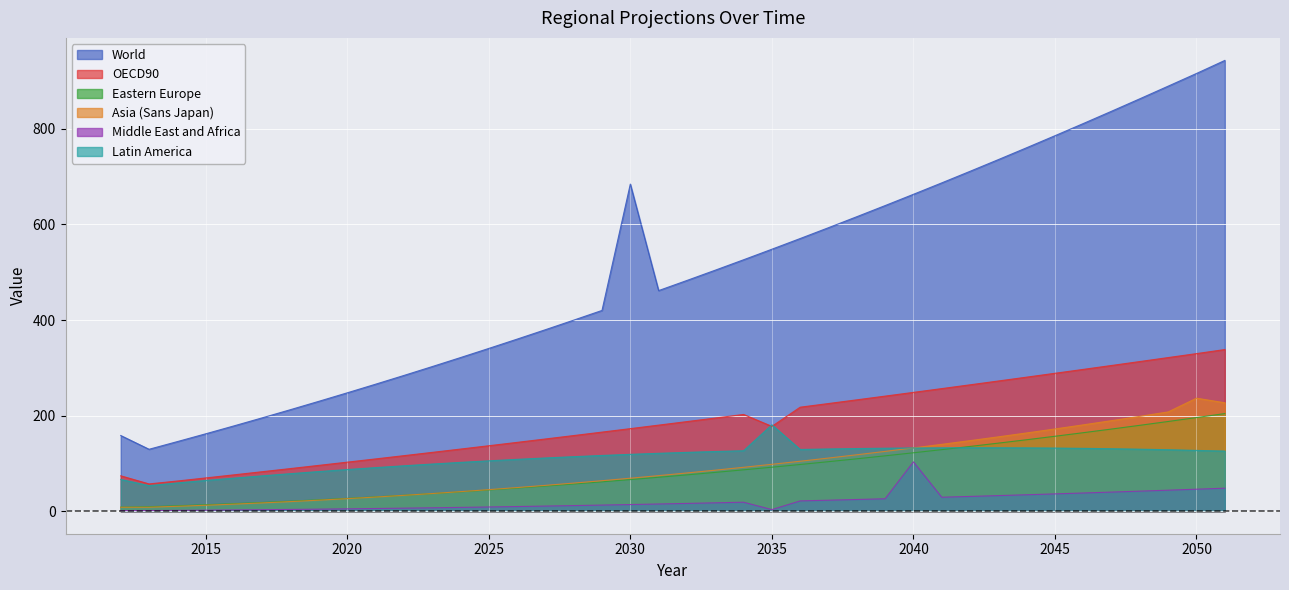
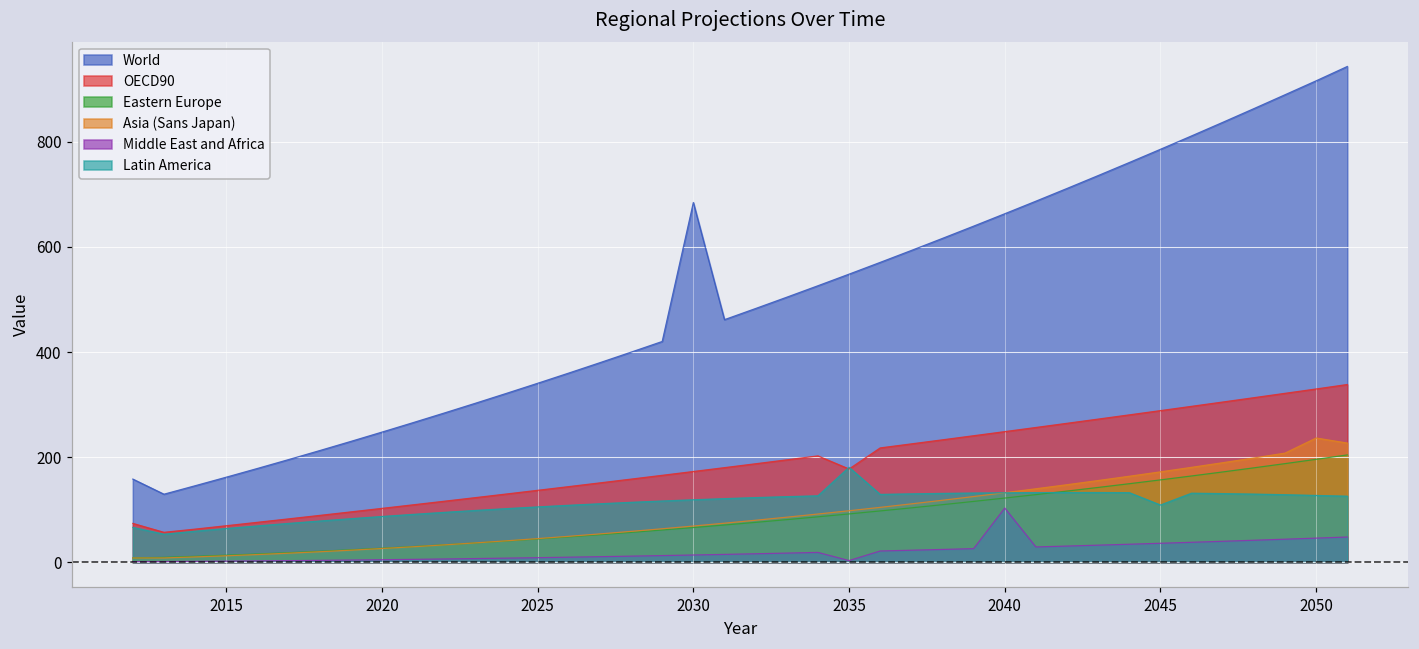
  {
    "World": {
      "2015": 160,
      "2020": 250,
      "2025": 340,
      "2030": 680,
      "2035": 550,
      "2040": 660,
      "2045": 790,
      "2050": 920
    },
    "OECD90": {
      "2015": 70,
      "2020": 100,
      "2025": 140,
      "2030": 170,
      "2040": 250,
      "2045": 290,
      "2050": 330
    },
    "Eastern Europe": {
      "2035": 90,
      "2040": 120,
      "2045": 160,
      "2050": 200
    },
    "Asia (Sans Japan)": {
      "2035": 100,
      "2045": 170,
      "2050": 240
    },
    "Middle East and Africa": {
      "2015": 0,
      "2020": 0,
      "2025": 10,
      "2030": 10,
      "2035": 0,
      "2040": 100,
      "2045": 40,
      "2050": 50
    },
    "Latin America": {
      "2015": 60,
      "2020": 90,
      "2025": 110,
      "2030": 120,
-     "2045": 130,
+     "2045": 110,
      "2050": 130
    }
  }
